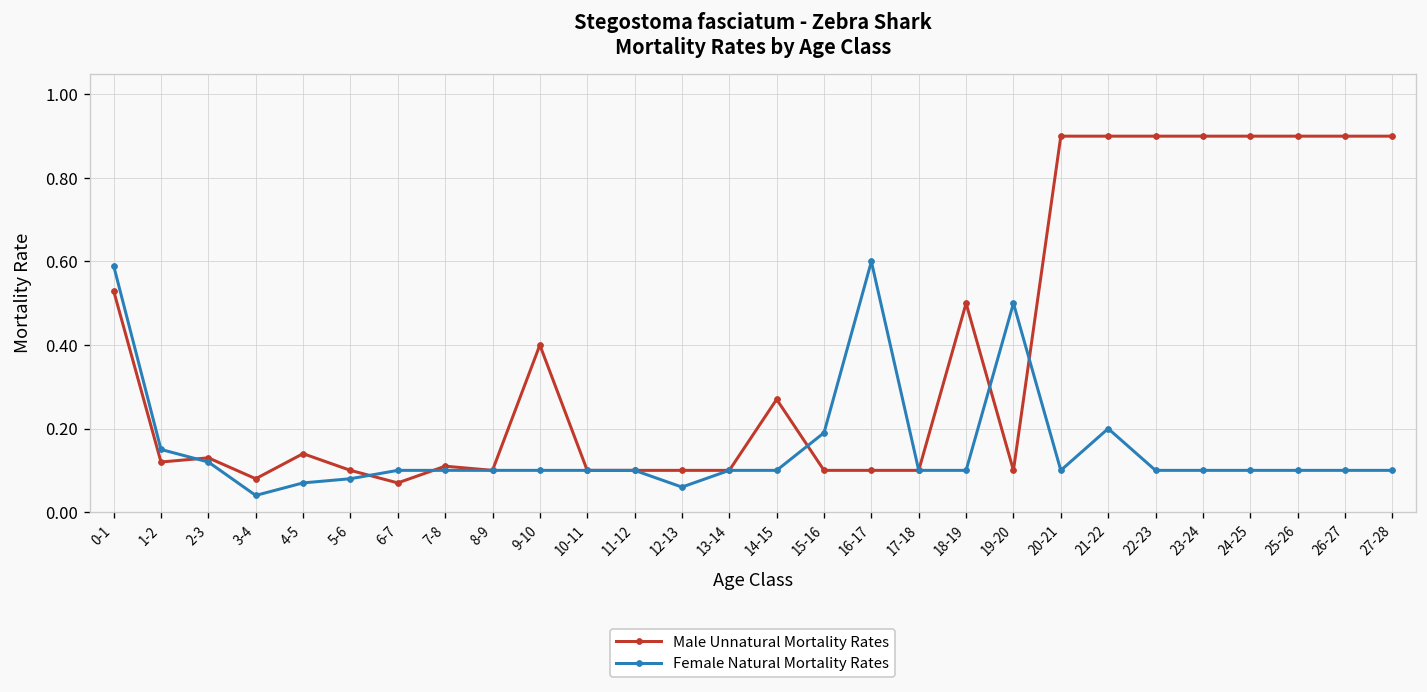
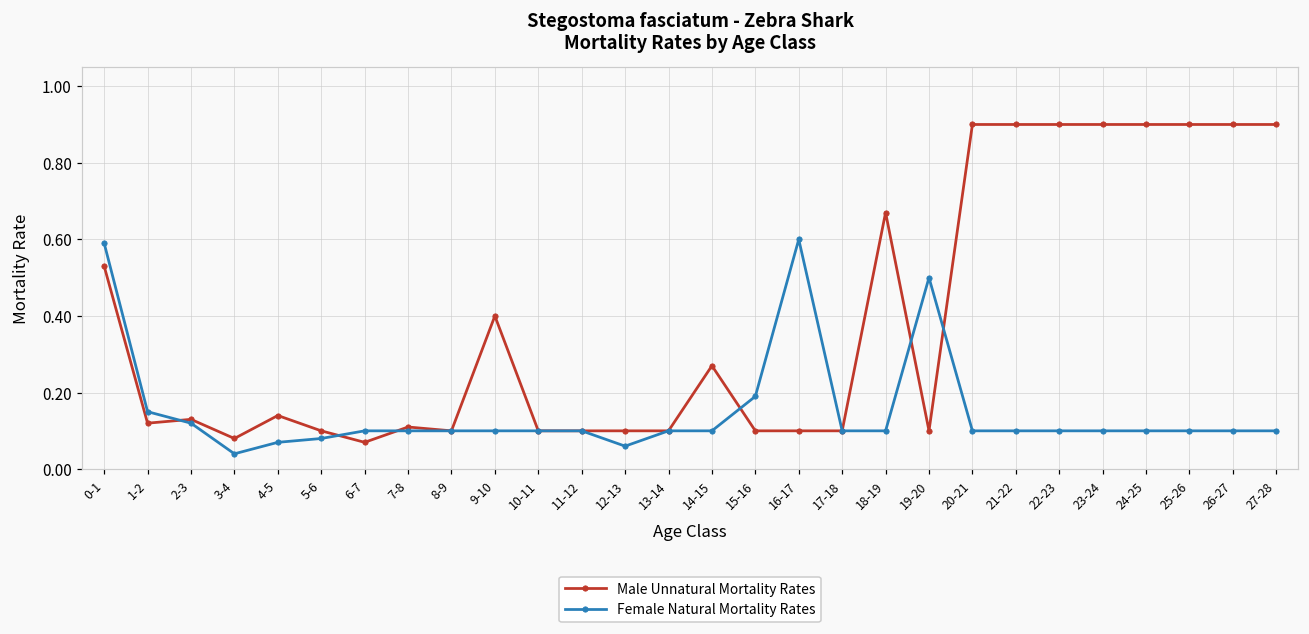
  {
    "Male Unnatural Mortality Rates": {
      "0-1": 0.53,
      "1-2": 0.12,
      "2-3": 0.13,
      "3-4": 0.08,
      "4-5": 0.14,
      "5-6": 0.10,
      "6-7": 0.07,
      "7-8": 0.11,
      "9-10": 0.40,
      "12-13": 0.10,
      "14-15": 0.27,
      "15-16": 0.10,
      "16-17": 0.10,
-     "18-19": 0.50,
+     "18-19": 0.67,
      "19-20": 0.10,
      "20-21": 0.90,
      "21-22": 0.90,
      "22-23": 0.90,
      "23-24": 0.90,
      "24-25": 0.90,
      "25-26": 0.90,
      "26-27": 0.90,
      "27-28": 0.90
    },
    "Female Natural Mortality Rates": {
      "0-1": 0.59,
      "1-2": 0.15,
      "2-3": 0.12,
      "3-4": 0.04,
      "4-5": 0.07,
      "5-6": 0.08,
      "6-7": 0.1,
      "7-8": 0.1,
      "9-10": 0.1,
      "12-13": 0.06,
      "14-15": 0.1,
      "15-16": 0.19,
      "16-17": 0.6,
      "18-19": 0.1,
      "19-20": 0.5,
      "20-21": 0.1,
-     "21-22": 0.2,
+     "21-22": 0.1,
      "22-23": 0.1,
      "23-24": 0.1,
      "24-25": 0.1,
      "25-26": 0.1,
      "26-27": 0.1,
      "27-28": 0.1
    }
  }
